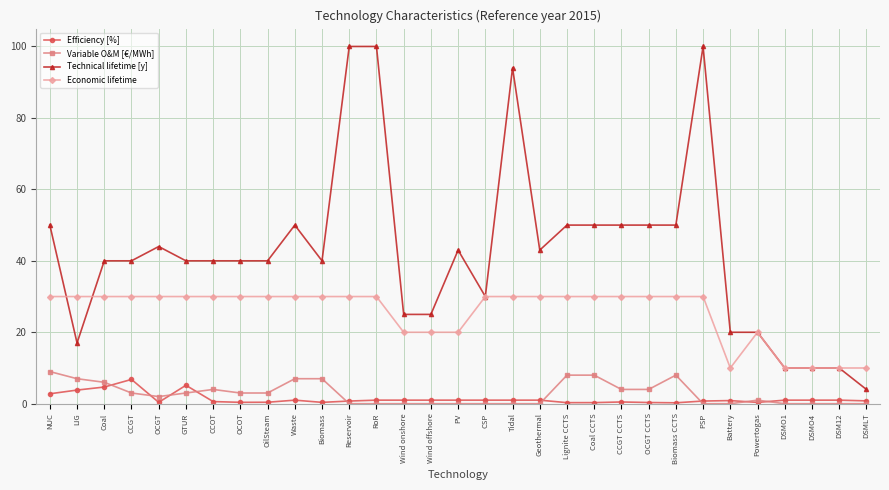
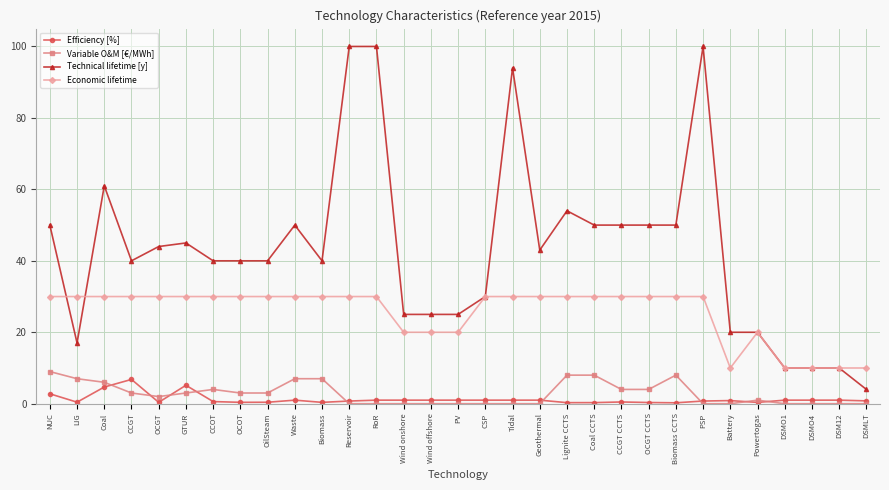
  {
    "Efficiency [%]": {
      "NUC": 3,
-     "LIG": 4,
+     "LIG": 0,
      "Coal": 5,
      "CCGT": 7,
      "OCGT": 0,
      "GTUR": 5,
      "CCOT": 1,
      "OCOT": 0,
      "OilSteam": 0,
      "Waste": 1,
      "Biomass": 0,
      "Reservoir": 1,
      "RoR": 1,
      "Wind onshore": 1,
      "Wind offshore": 1,
      "PV": 1,
      "CSP": 1,
      "Tidal": 1,
      "Geothermal": 1,
      "Lignite CCTS": 0,
      "Coal CCTS": 0,
      "CCGT CCTS": 0,
      "OCGT CCTS": 0,
      "Biomass CCTS": 0,
      "PSP": 1,
      "Battery": 1,
      "DSMO1": 1,
      "DSMO4": 1,
      "DSM12": 1,
      "DSMLT": 1
    },
    "Technical lifetime [y]": {
      "NUC": 50,
      "LIG": 17,
-     "Coal": 40,
+     "Coal": 61,
      "CCGT": 40,
      "OCGT": 44,
-     "GTUR": 40,
+     "GTUR": 45,
      "CCOT": 40,
      "OCOT": 40,
      "OilSteam": 40,
      "Waste": 50,
      "Biomass": 40,
      "Reservoir": 100,
      "RoR": 100,
      "Wind onshore": 25,
      "Wind offshore": 25,
-     "PV": 43,
+     "PV": 25,
      "Tidal": 94,
      "Geothermal": 43,
-     "Lignite CCTS": 50,
+     "Lignite CCTS": 54,
      "Coal CCTS": 50,
      "CCGT CCTS": 50,
      "OCGT CCTS": 50,
      "Biomass CCTS": 50,
      "PSP": 100,
      "Battery": 20,
      "DSMLT": 4
    }
  }
